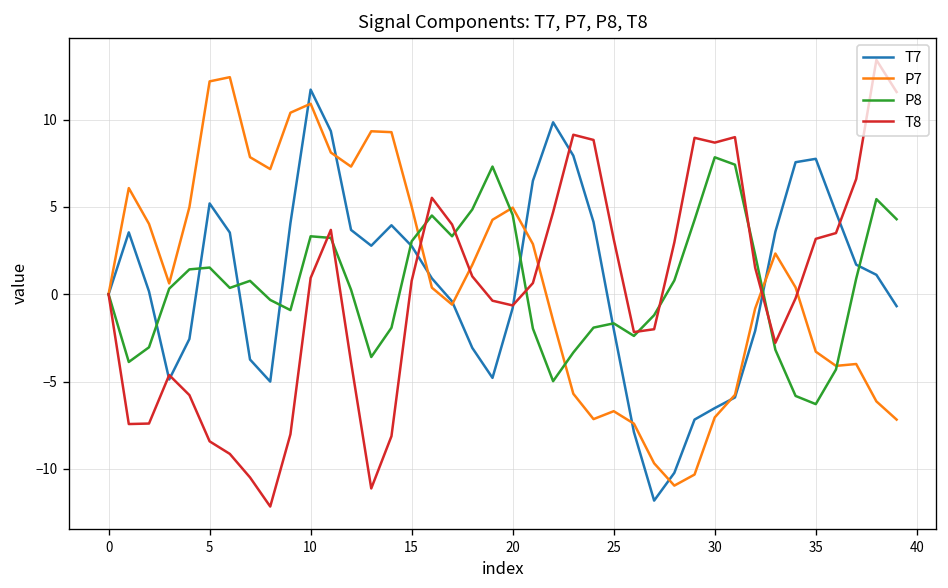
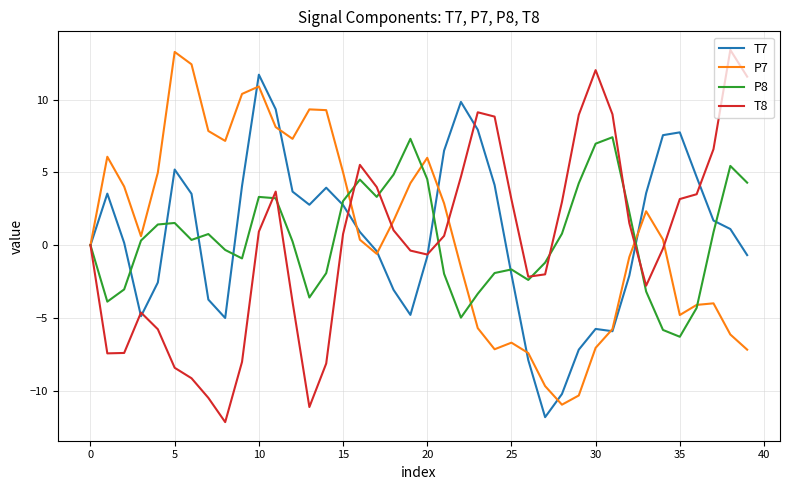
  {
    "T7": {
      "5": 5.2,
      "10": 11.7,
      "15": 2.8,
      "25": -2.0,
-     "30": -6.5,
+     "30": -5.8,
      "35": 7.8
    },
    "P7": {
-     "5": 12.2,
+     "5": 13.3,
      "10": 10.9,
      "15": 5.0,
-     "20": 5.0,
+     "20": 6.0,
      "25": -6.7,
      "30": -7.1,
-     "35": -3.3
+     "35": -4.8
    },
    "P8": {
      "5": 1.5,
      "10": 3.3,
      "15": 3.0,
      "20": 4.5,
      "25": -1.7,
-     "30": 7.8,
+     "30": 7.0,
      "35": -6.3
    },
    "T8": {
      "5": -8.4,
      "10": 0.9,
      "15": 0.8,
      "25": 3.2,
-     "30": 8.7,
+     "30": 12.0,
      "35": 3.2
    }
  }
